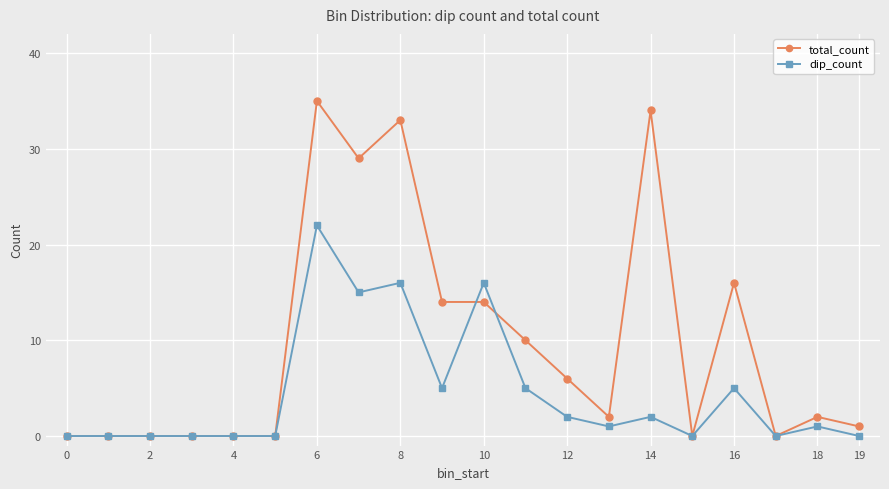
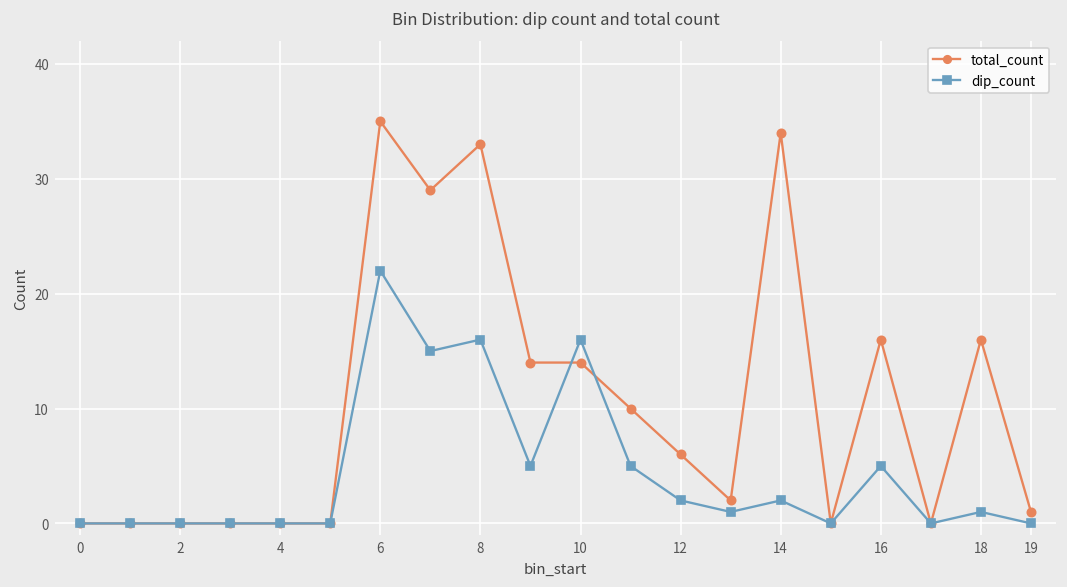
  {
    "total_count": {
      "6": 35,
      "8": 33,
      "10": 14,
      "12": 6,
      "14": 34,
      "16": 16,
-     "18": 2,
+     "18": 16,
      "19": 1
    },
    "dip_count": {
      "6": 22,
      "8": 16,
      "10": 16,
      "12": 2,
      "14": 2,
      "16": 5,
      "18": 1,
      "19": 0
    }
  }
